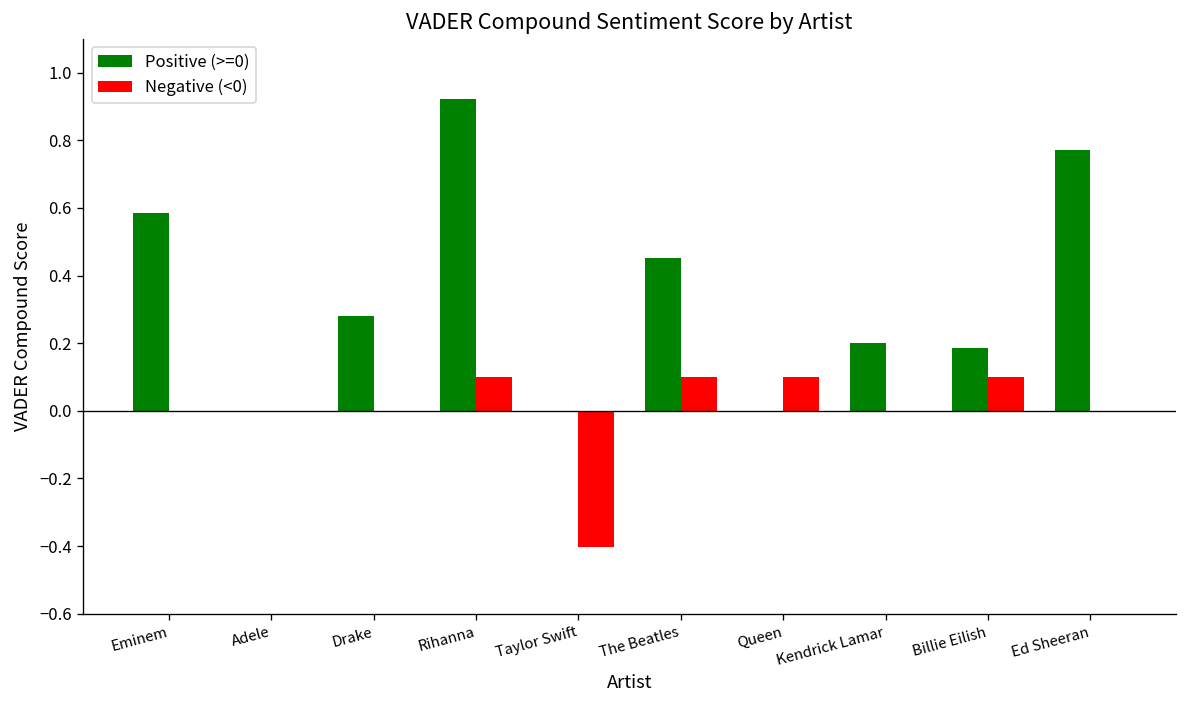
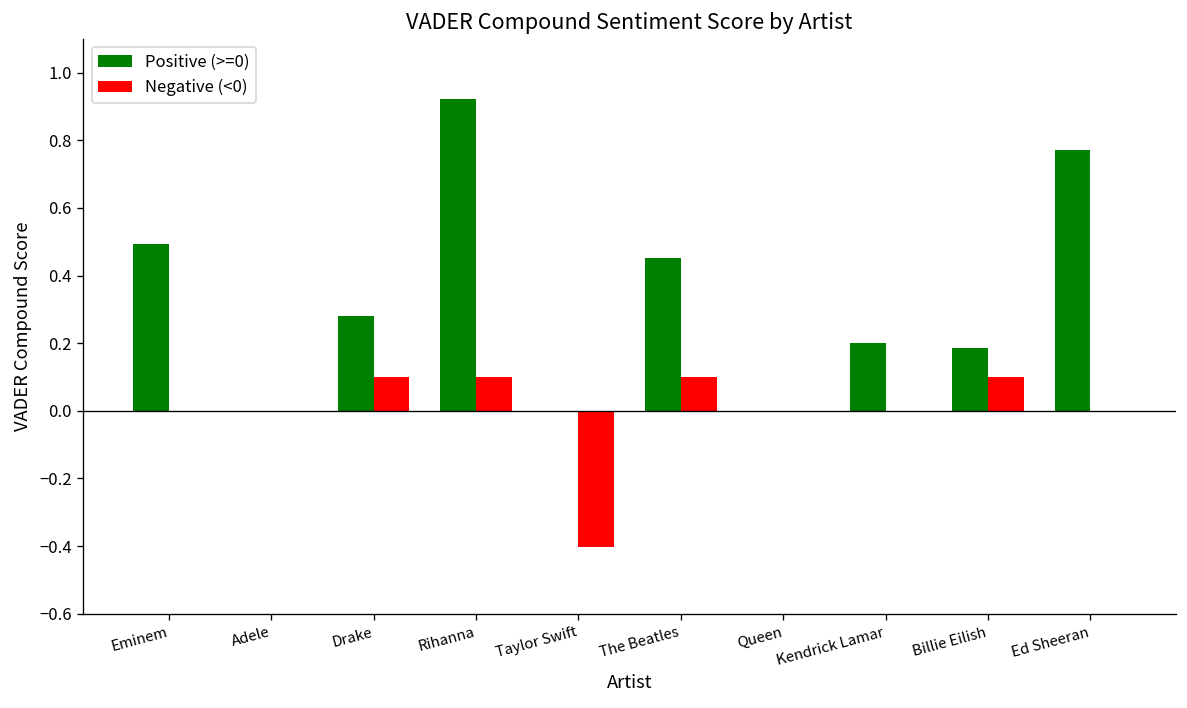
  {
    "Positive (>=0)": {
-     "Eminem": 0.58,
+     "Eminem": 0.49,
      "Adele": 0.00,
      "Drake": 0.28,
      "Rihanna": 0.92,
      "Taylor Swift": 0.00,
      "The Beatles": 0.45,
      "Queen": 0.00,
      "Kendrick Lamar": 0.20,
      "Billie Eilish": 0.19,
      "Ed Sheeran": 0.77
    },
    "Negative (<0)": {
      "Eminem": 0.0,
      "Adele": 0.0,
-     "Drake": 0.0,
+     "Drake": 0.1,
      "Rihanna": 0.1,
      "Taylor Swift": -0.4,
      "The Beatles": 0.1,
-     "Queen": 0.1,
+     "Queen": 0.0,
      "Kendrick Lamar": 0.0,
      "Billie Eilish": 0.1,
      "Ed Sheeran": 0.0
    }
  }
